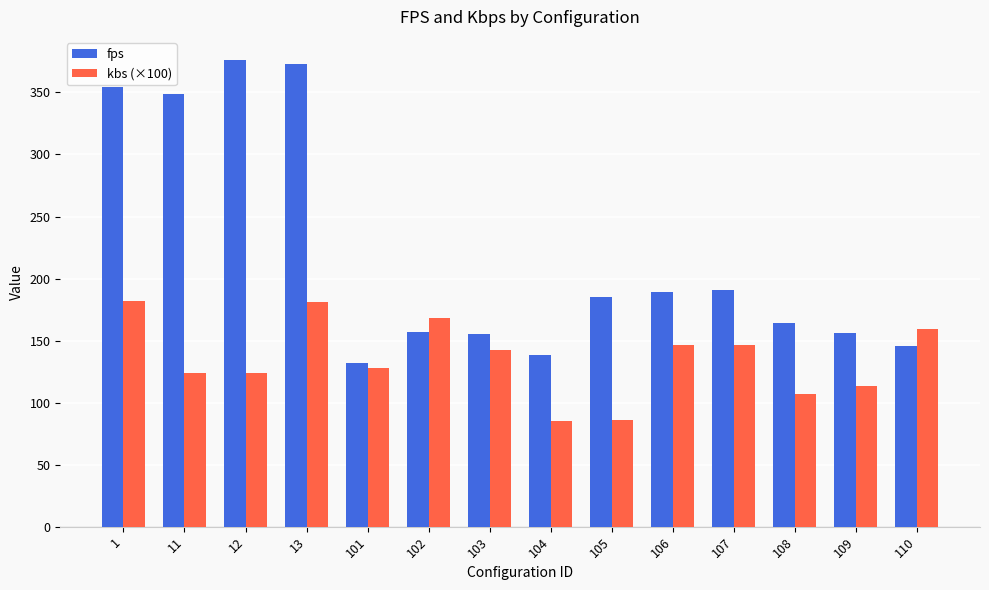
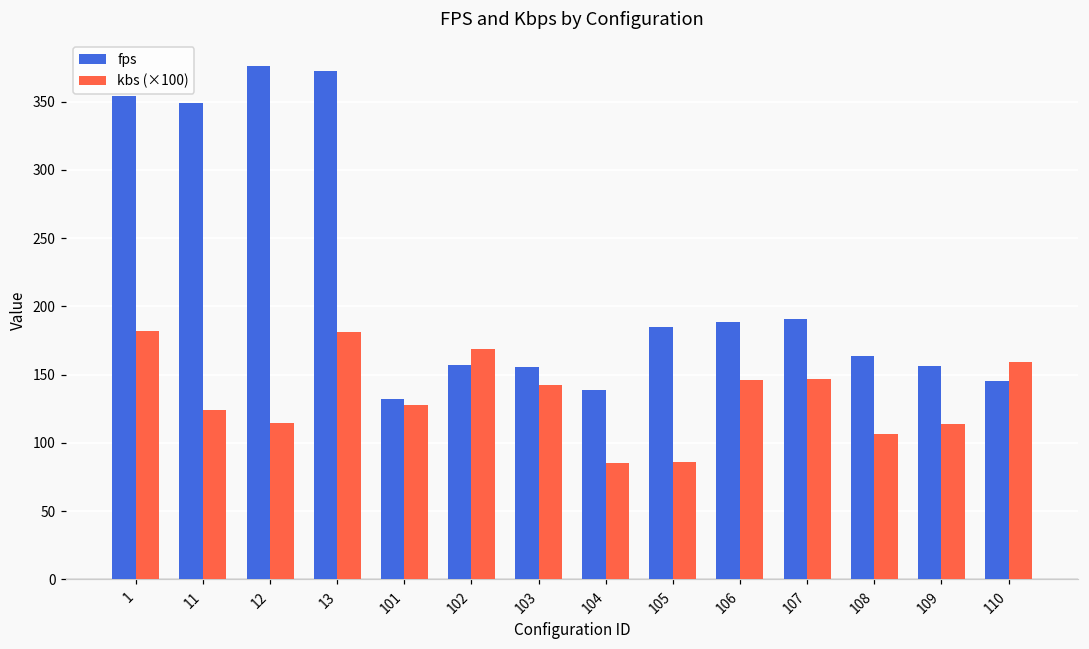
  {
    "fps": {
      "1": 354,
      "11": 349,
      "12": 376,
      "13": 373,
      "101": 132,
      "102": 157,
      "103": 155,
      "104": 139,
      "105": 185,
      "106": 189,
      "107": 191,
      "108": 164,
      "109": 156,
      "110": 146
    },
    "kbs (×100)": {
      "1": 182,
      "11": 124,
-     "12": 124,
+     "12": 115,
      "13": 181,
      "101": 128,
      "102": 169,
      "103": 142,
      "104": 85,
      "105": 86,
      "106": 146,
      "107": 147,
      "108": 107,
      "109": 114,
      "110": 159
    }
  }
